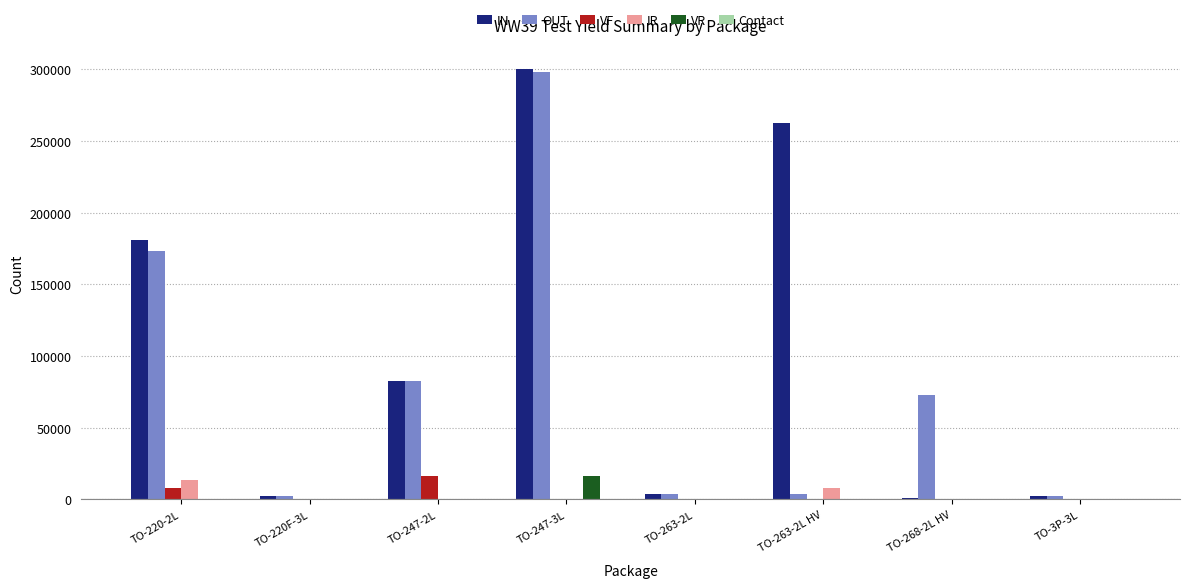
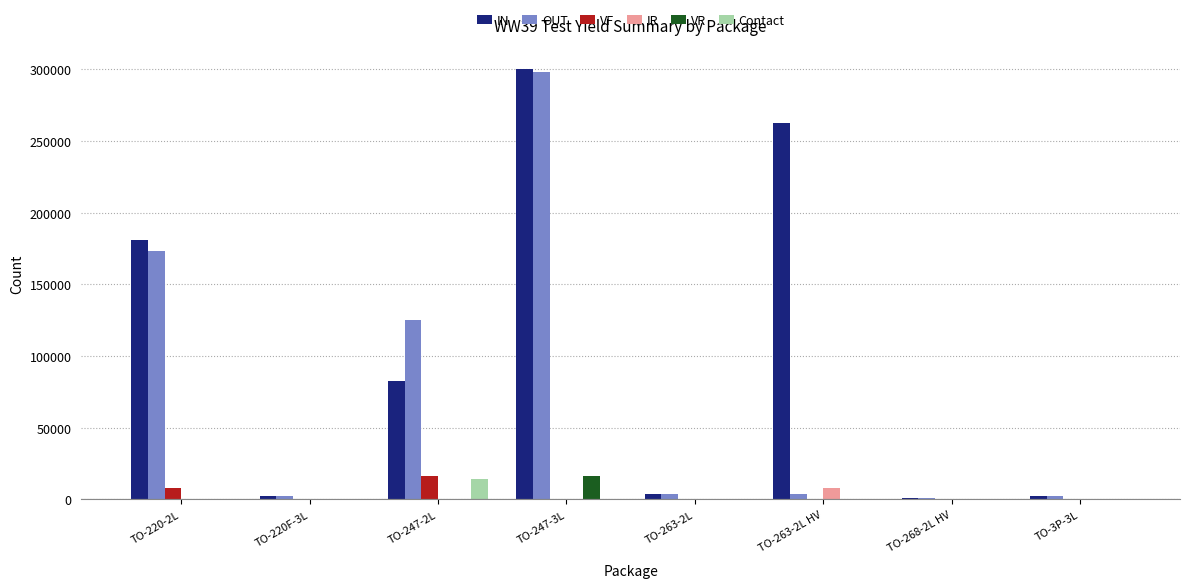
  {
    "IN": {
      "TO-220-2L": 181000,
      "TO-220F-3L": 2000,
      "TO-247-2L": 83000,
      "TO-247-3L": 300000,
      "TO-263-2L": 4000,
      "TO-263-2L HV": 262000,
      "TO-3P-3L": 2000
    },
    "OUT": {
      "TO-220-2L": 173000,
      "TO-220F-3L": 2000,
-     "TO-247-2L": 82000,
+     "TO-247-2L": 125000,
      "TO-247-3L": 298000,
      "TO-263-2L": 4000,
      "TO-263-2L HV": 4000,
-     "TO-268-2L HV": 73000,
+     "TO-268-2L HV": 1000,
      "TO-3P-3L": 2000
    },
    "VF": {
      "TO-220-2L": 8000,
      "TO-220F-3L": 0,
      "TO-247-2L": 17000,
      "TO-263-2L": 0,
      "TO-263-2L HV": 0,
      "TO-268-2L HV": 0,
      "TO-3P-3L": 0
    },
    "IR": {
-     "TO-220-2L": 14000,
+     "TO-220-2L": 0,
      "TO-263-2L HV": 8000,
      "TO-268-2L HV": 0,
      "TO-3P-3L": 0
    },
    "VR": {
      "TO-220F-3L": 0,
      "TO-247-2L": 0,
      "TO-247-3L": 16000,
      "TO-263-2L": 0,
      "TO-263-2L HV": 0,
      "TO-268-2L HV": 0
    },
    "Contact": {
-     "TO-247-2L": 0,
+     "TO-247-2L": 14000,
      "TO-268-2L HV": 0,
      "TO-3P-3L": 0
    }
  }
